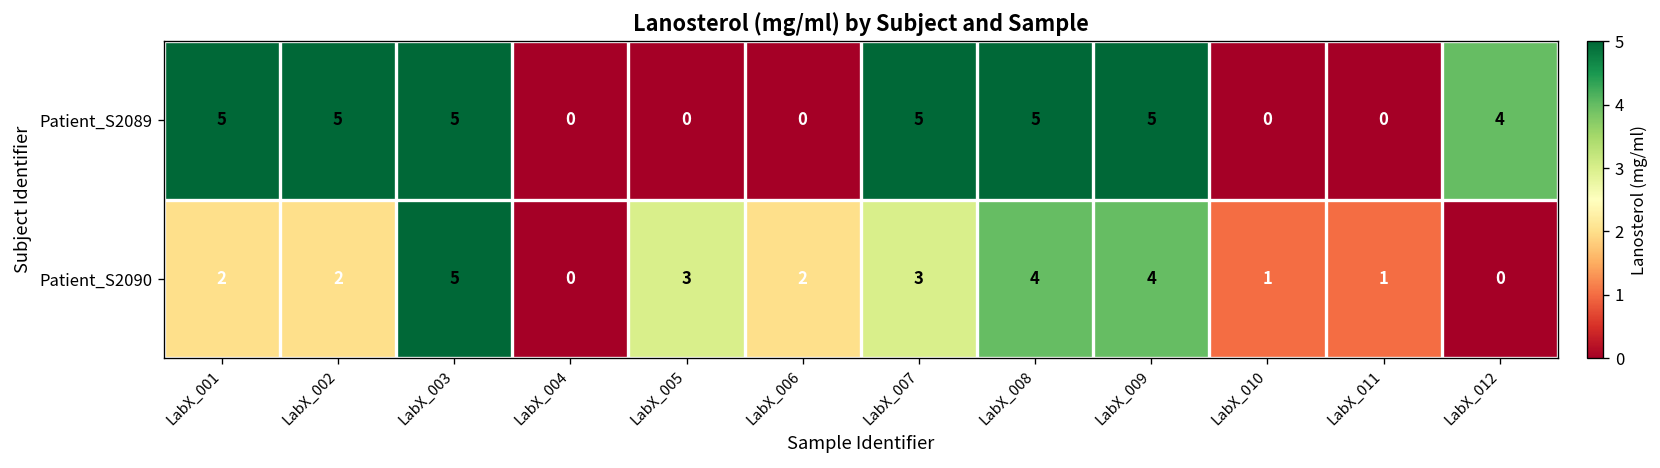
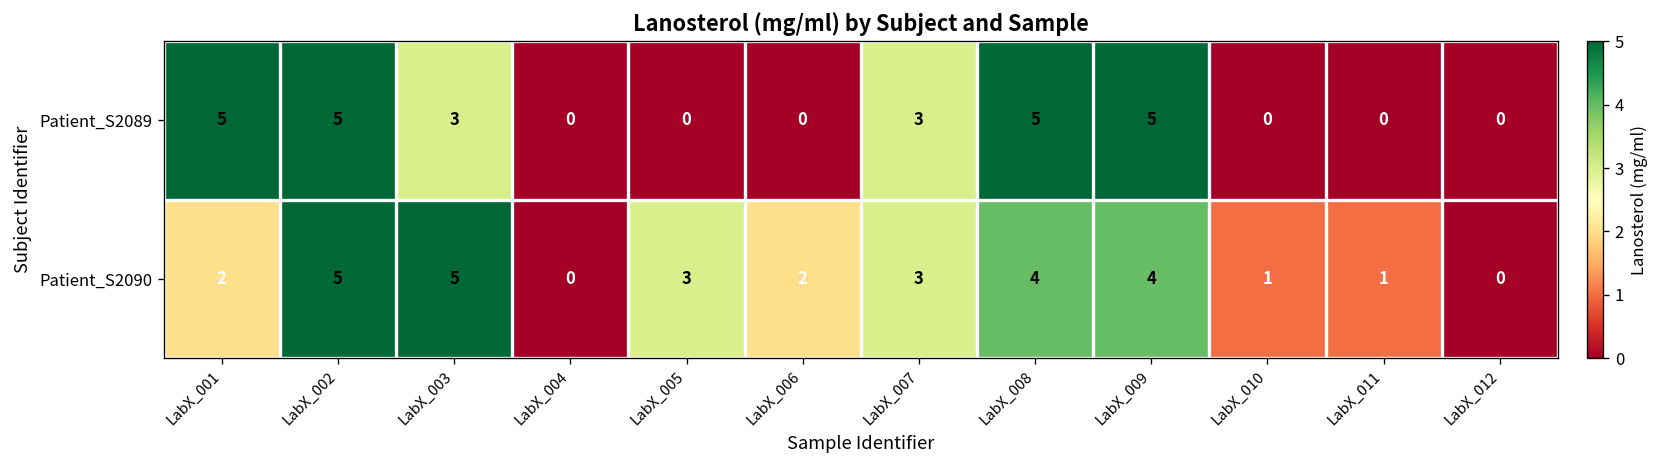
  {
    "Patient_S2089": {
      "LabX_001": 5,
      "LabX_002": 5,
-     "LabX_003": 5,
+     "LabX_003": 3,
      "LabX_004": 0,
      "LabX_005": 0,
      "LabX_006": 0,
-     "LabX_007": 5,
+     "LabX_007": 3,
      "LabX_008": 5,
      "LabX_009": 5,
      "LabX_010": 0,
      "LabX_011": 0,
-     "LabX_012": 4
+     "LabX_012": 0
    },
    "Patient_S2090": {
      "LabX_001": 2,
-     "LabX_002": 2,
+     "LabX_002": 5,
      "LabX_003": 5,
      "LabX_004": 0,
      "LabX_005": 3,
      "LabX_006": 2,
      "LabX_007": 3,
      "LabX_008": 4,
      "LabX_009": 4,
      "LabX_010": 1,
      "LabX_011": 1,
      "LabX_012": 0
    }
  }
